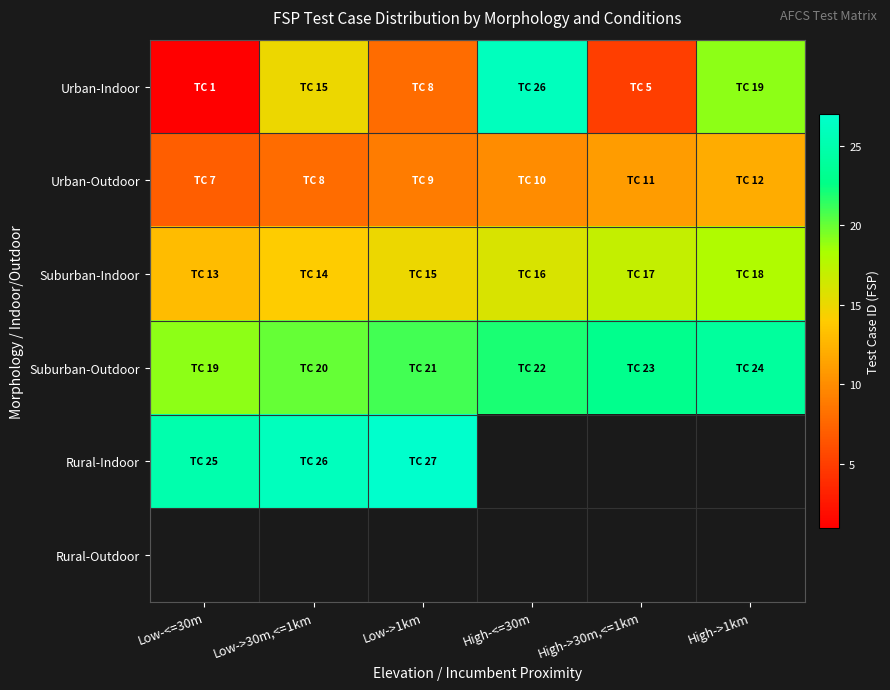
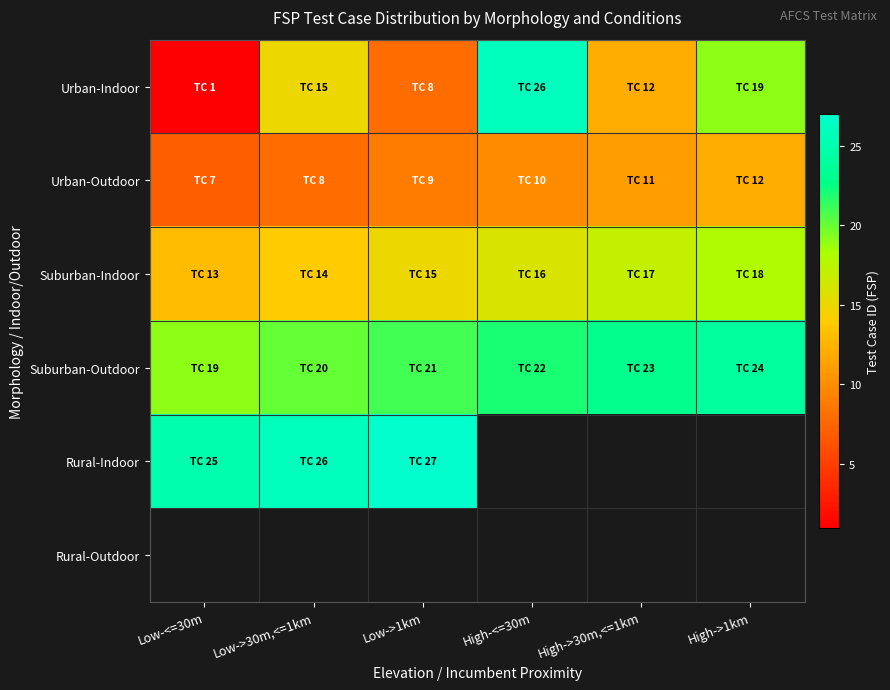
  {
    "Urban-Indoor": {
      "Low-<=30m": 1,
      "Low->30m,<=1km": 15,
      "Low->1km": 8,
      "High-<=30m": 26,
-     "High->30m,<=1km": 5,
+     "High->30m,<=1km": 12,
      "High->1km": 19
    },
    "Urban-Outdoor": {
      "Low-<=30m": 7,
      "Low->30m,<=1km": 8,
      "Low->1km": 9,
      "High-<=30m": 10,
      "High->30m,<=1km": 11,
      "High->1km": 12
    },
    "Suburban-Indoor": {
      "Low-<=30m": 13,
      "Low->30m,<=1km": 14,
      "Low->1km": 15,
      "High-<=30m": 16,
      "High->30m,<=1km": 17,
      "High->1km": 18
    },
    "Suburban-Outdoor": {
      "Low-<=30m": 19,
      "Low->30m,<=1km": 20,
      "Low->1km": 21,
      "High-<=30m": 22,
      "High->30m,<=1km": 23,
      "High->1km": 24
    },
    "Rural-Indoor": {
      "Low-<=30m": 25,
      "Low->30m,<=1km": 26,
      "Low->1km": 27
    }
  }
